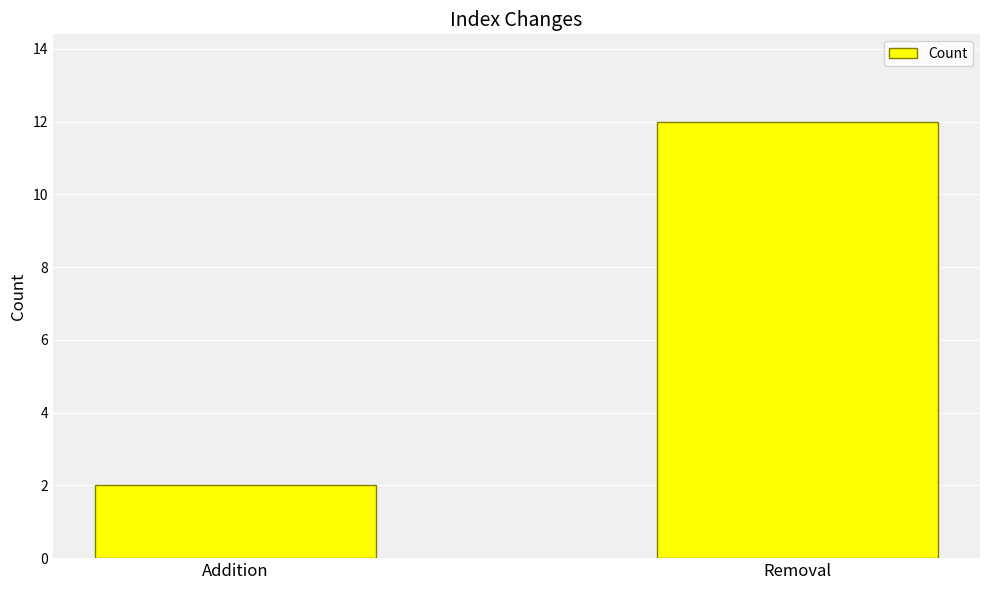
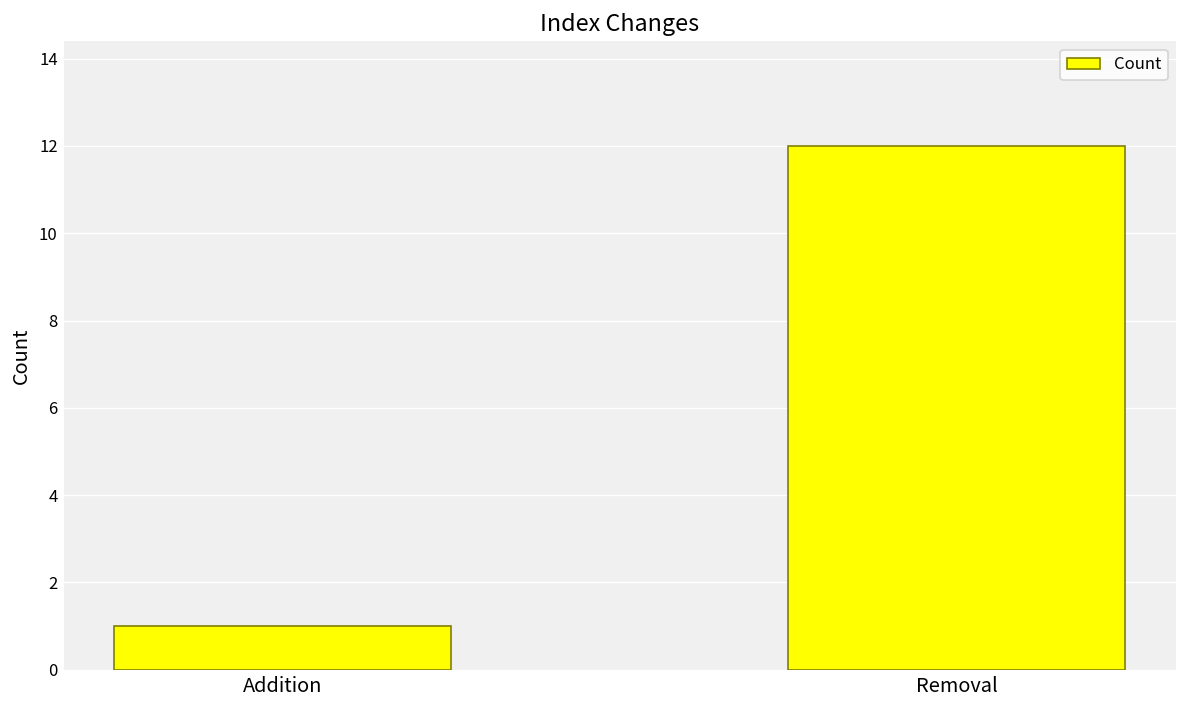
  {
-   "Addition": 2,
+   "Addition": 1,
    "Removal": 12
  }
